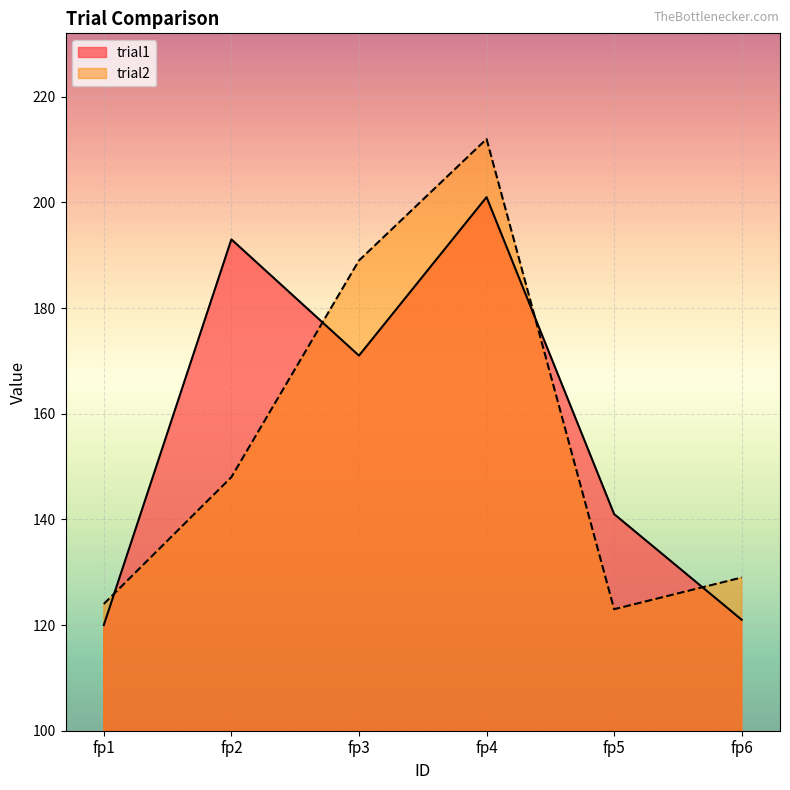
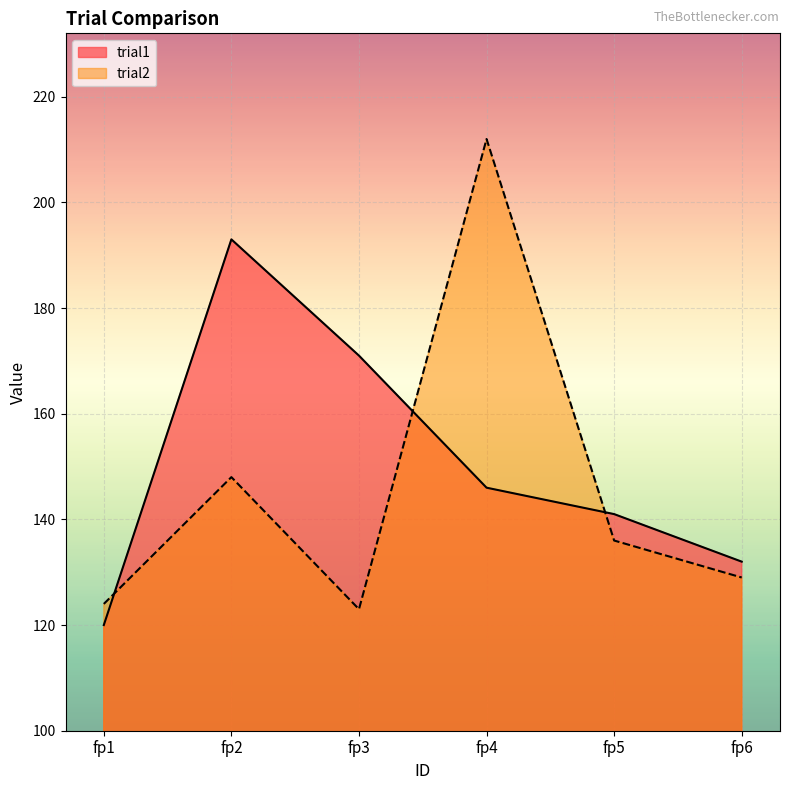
  {
    "trial1": {
      "fp1": 120,
      "fp2": 193,
      "fp3": 171,
-     "fp4": 201,
+     "fp4": 146,
      "fp5": 141,
-     "fp6": 121
+     "fp6": 132
    },
    "trial2": {
      "fp1": 124,
      "fp2": 148,
-     "fp3": 189,
+     "fp3": 123,
      "fp4": 212,
-     "fp5": 123,
+     "fp5": 136,
      "fp6": 129
    }
  }
